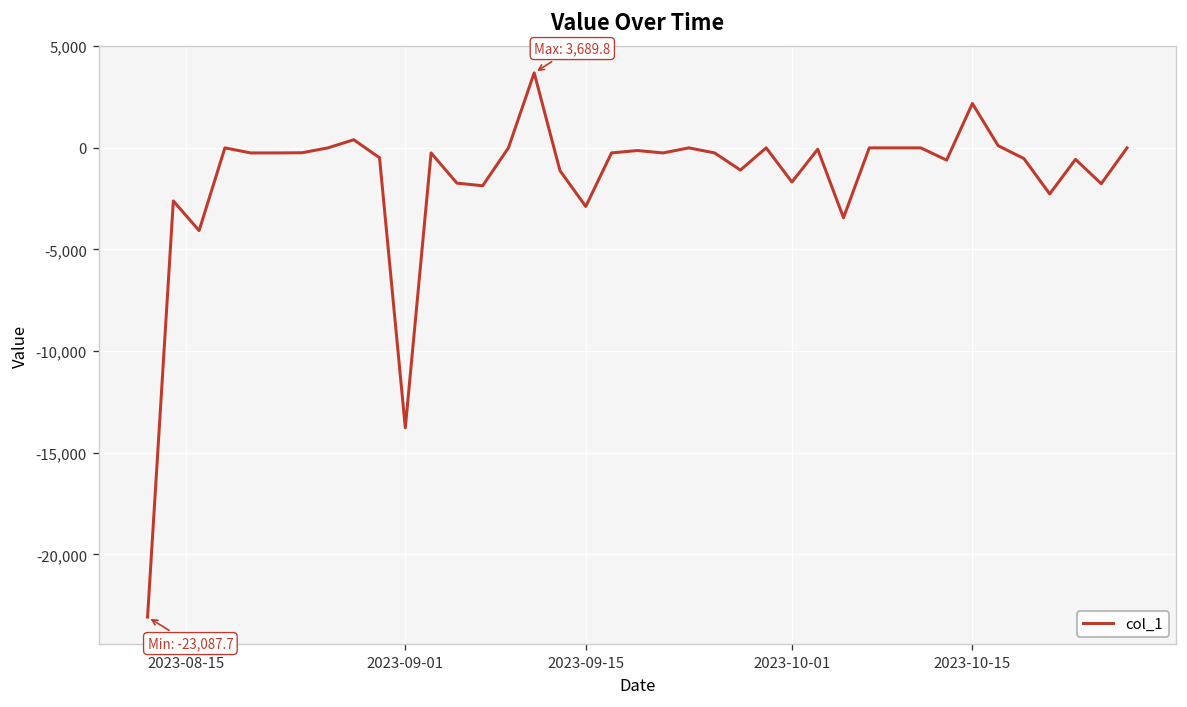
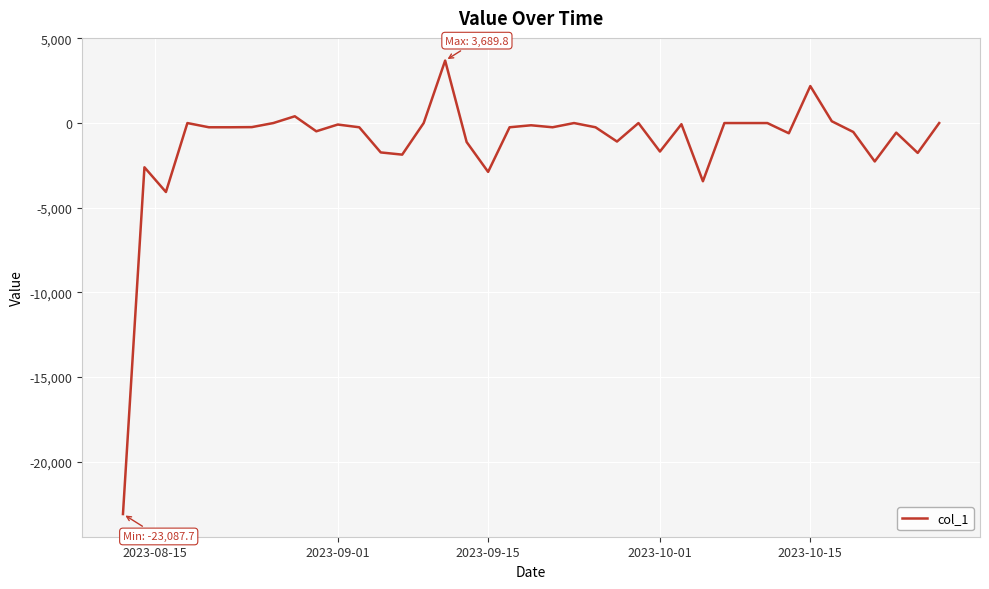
  {
-   "2023-09-01": "-13,800",
+   "2023-09-01": "-100",
    "2023-09-15": "-2,900",
    "2023-10-01": "-1,700",
    "2023-10-15": "2,200"
  }
